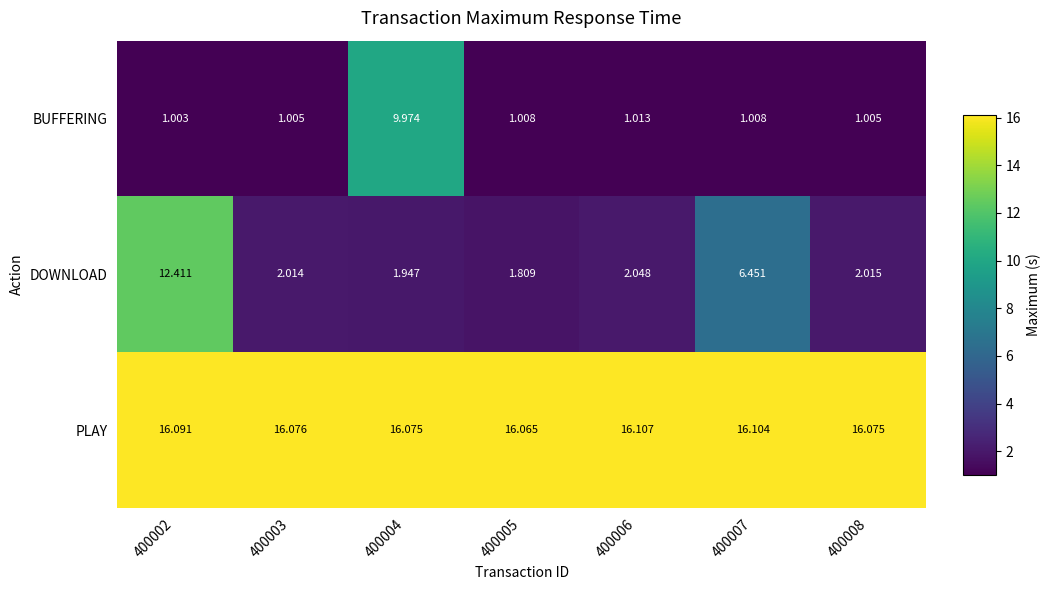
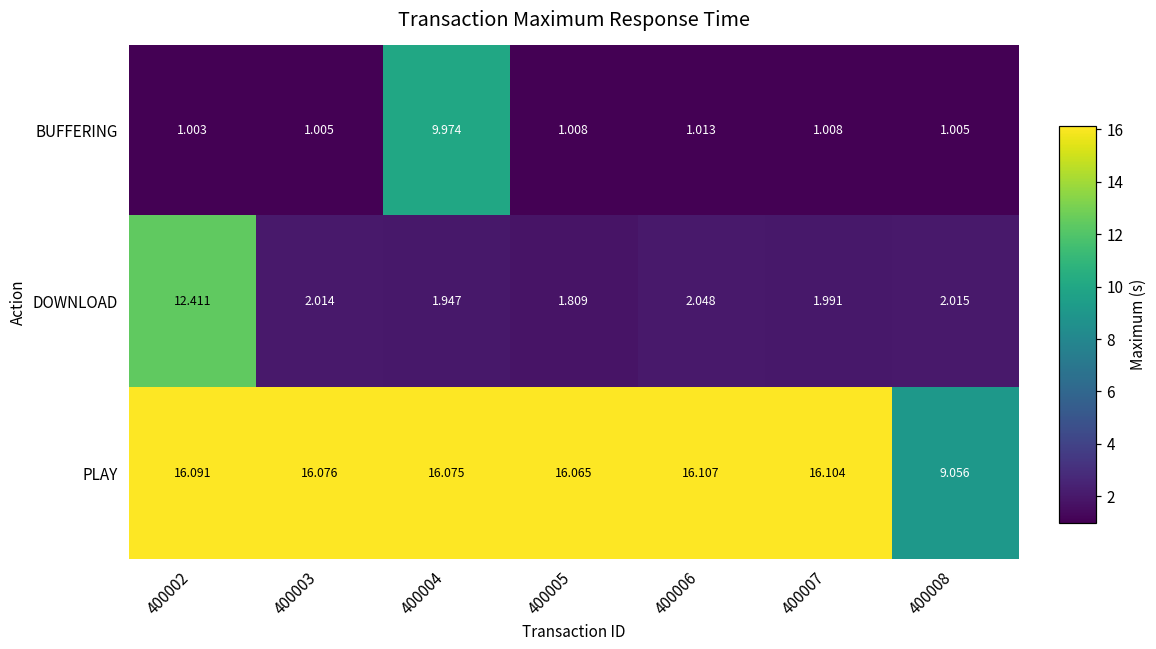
  {
    "BUFFERING": {
      "400002": 1.003,
      "400003": 1.005,
      "400004": 9.974,
      "400005": 1.008,
      "400006": 1.013,
      "400007": 1.008,
      "400008": 1.005
    },
    "DOWNLOAD": {
      "400002": 12.411,
      "400003": 2.014,
      "400004": 1.947,
      "400005": 1.809,
      "400006": 2.048,
-     "400007": 6.451,
+     "400007": 1.991,
      "400008": 2.015
    },
    "PLAY": {
      "400002": 16.091,
      "400003": 16.076,
      "400004": 16.075,
      "400005": 16.065,
      "400006": 16.107,
      "400007": 16.104,
-     "400008": 16.075
+     "400008": 9.056
    }
  }
